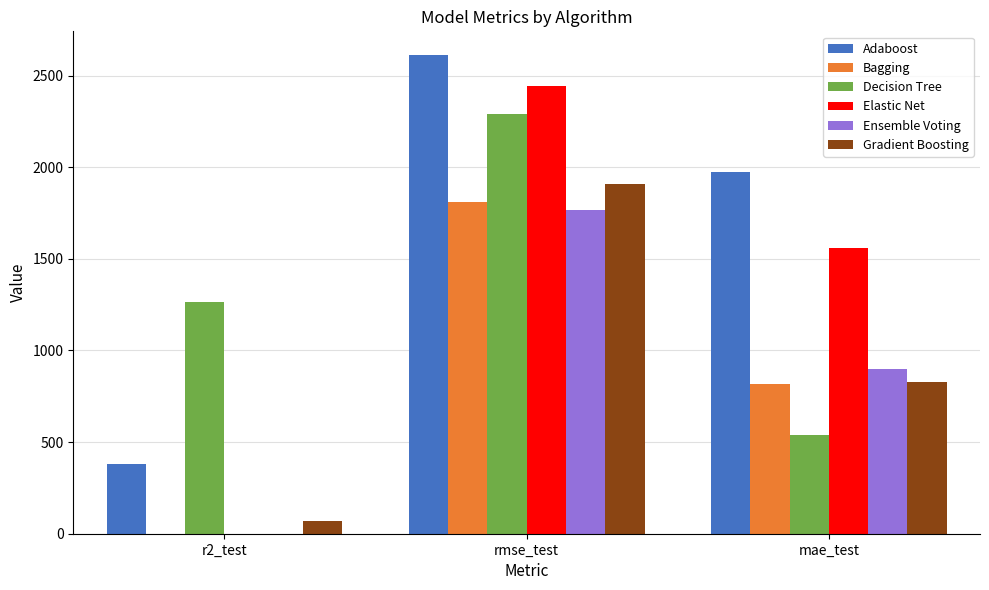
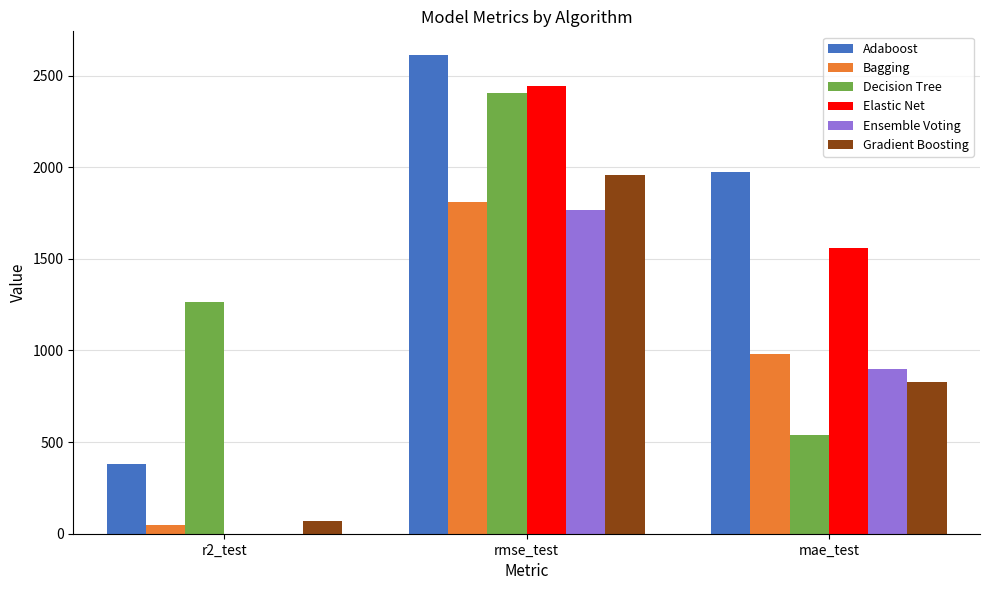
  {
    "Adaboost": {
      "r2_test": 380,
      "rmse_test": 2610,
      "mae_test": 1980
    },
    "Bagging": {
-     "r2_test": 0,
+     "r2_test": 50,
      "rmse_test": 1810,
-     "mae_test": 820
+     "mae_test": 980
    },
    "Decision Tree": {
      "r2_test": 1270,
-     "rmse_test": 2290,
+     "rmse_test": 2410,
      "mae_test": 540
    },
    "Elastic Net": {
      "rmse_test": 2450,
      "mae_test": 1560
    },
    "Ensemble Voting": {
      "rmse_test": 1770,
      "mae_test": 900
    },
    "Gradient Boosting": {
      "r2_test": 70,
-     "rmse_test": 1910,
+     "rmse_test": 1960,
      "mae_test": 830
    }
  }
